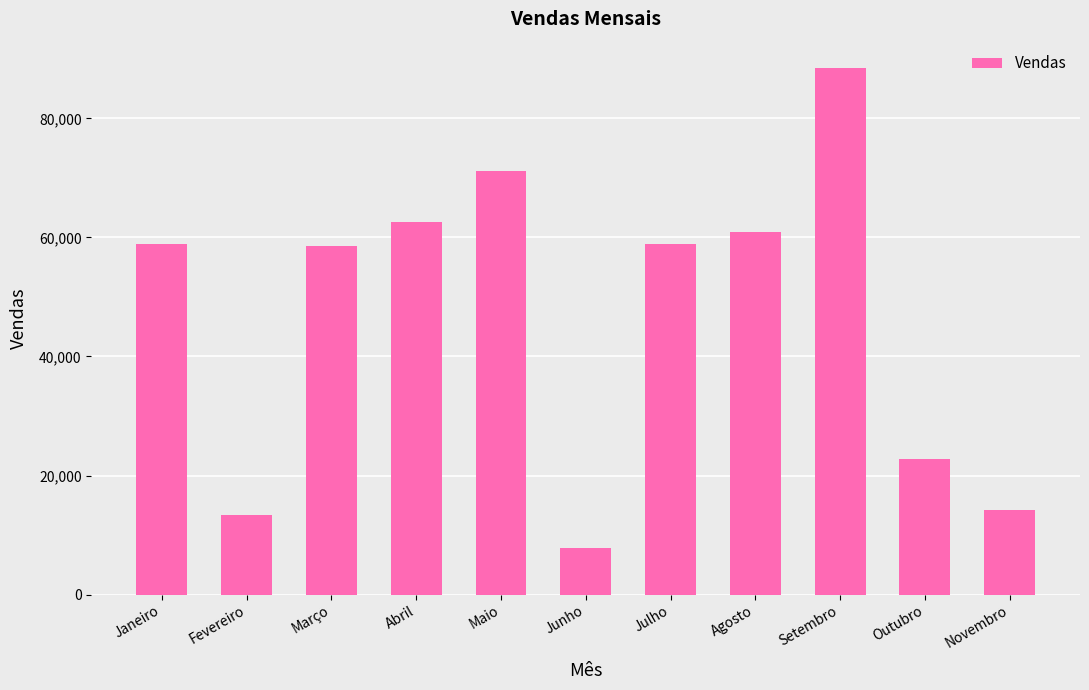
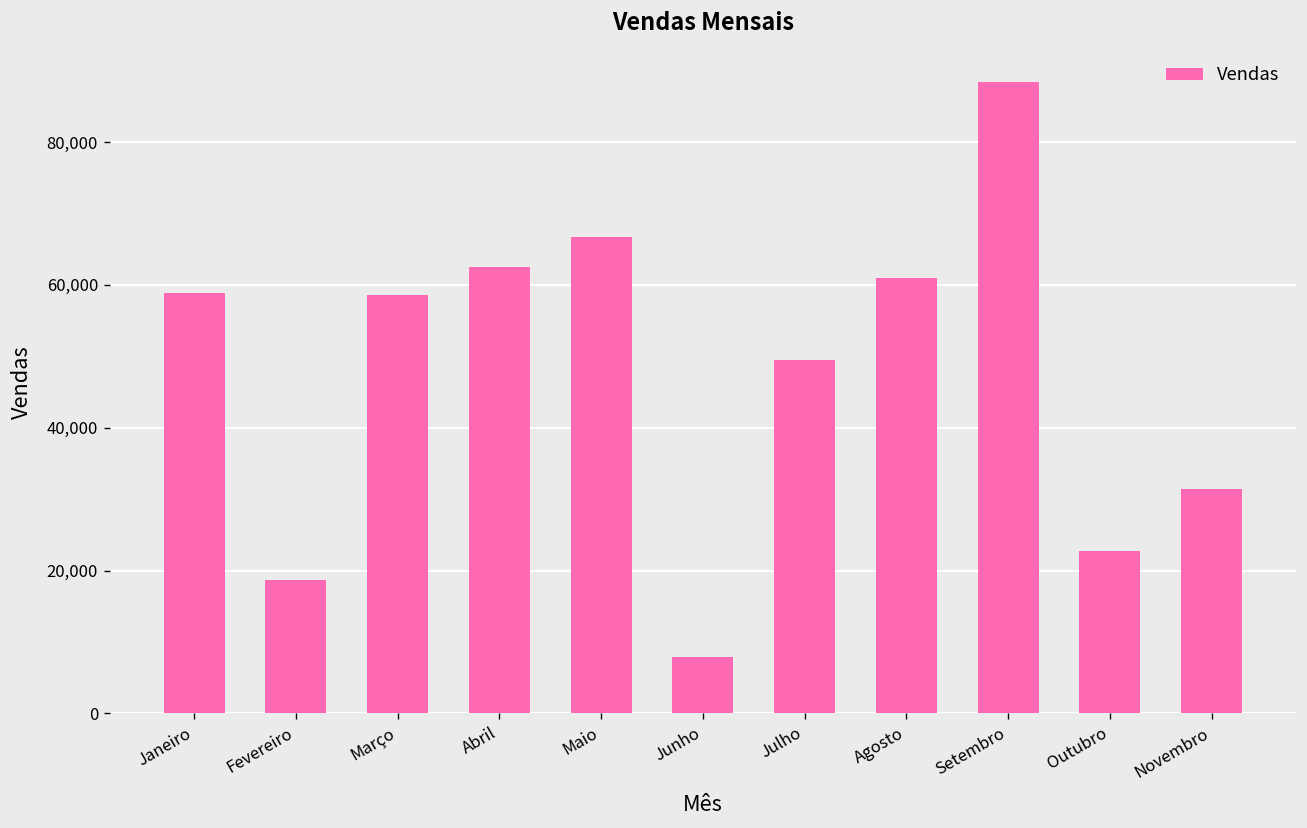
  {
    "Janeiro": "59,000",
-   "Fevereiro": "13,000",
+   "Fevereiro": "19,000",
    "Março": "59,000",
    "Abril": "63,000",
-   "Maio": "71,000",
+   "Maio": "67,000",
    "Junho": "8,000",
-   "Julho": "59,000",
+   "Julho": "50,000",
    "Agosto": "61,000",
    "Setembro": "88,000",
    "Outubro": "23,000",
-   "Novembro": "14,000"
+   "Novembro": "31,000"
  }
